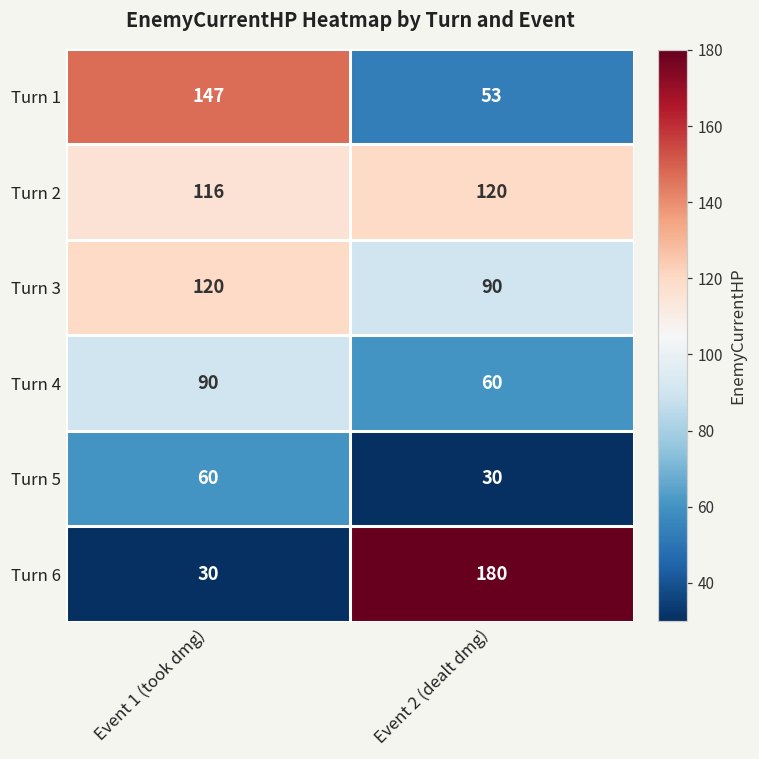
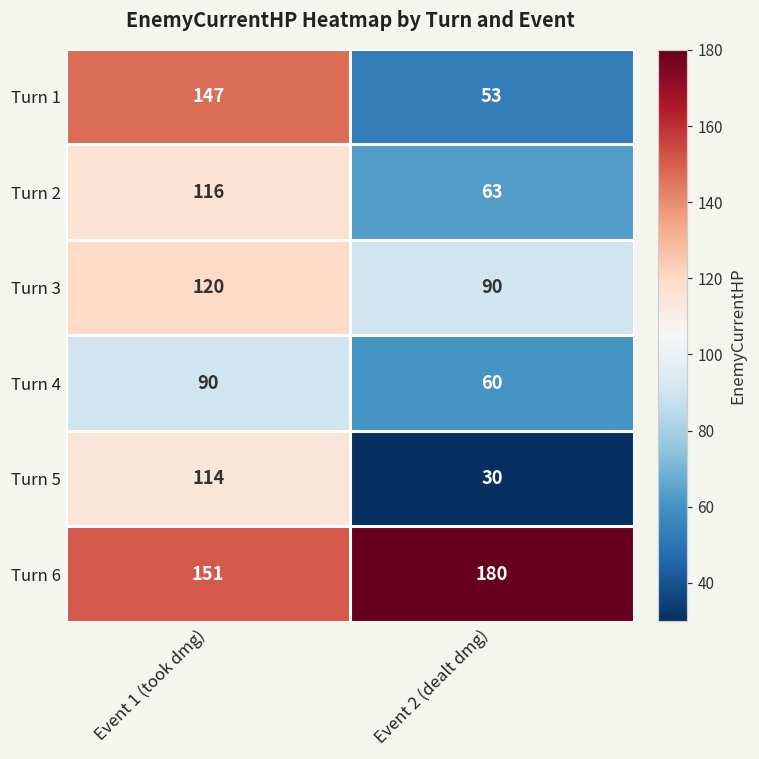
  {
    "Turn 1": {
      "Event 1 (took dmg)": 147,
      "Event 2 (dealt dmg)": 53
    },
    "Turn 2": {
      "Event 1 (took dmg)": 116,
-     "Event 2 (dealt dmg)": 120
+     "Event 2 (dealt dmg)": 63
    },
    "Turn 3": {
      "Event 1 (took dmg)": 120,
      "Event 2 (dealt dmg)": 90
    },
    "Turn 4": {
      "Event 1 (took dmg)": 90,
      "Event 2 (dealt dmg)": 60
    },
    "Turn 5": {
-     "Event 1 (took dmg)": 60,
+     "Event 1 (took dmg)": 114,
      "Event 2 (dealt dmg)": 30
    },
    "Turn 6": {
-     "Event 1 (took dmg)": 30,
+     "Event 1 (took dmg)": 151,
      "Event 2 (dealt dmg)": 180
    }
  }
